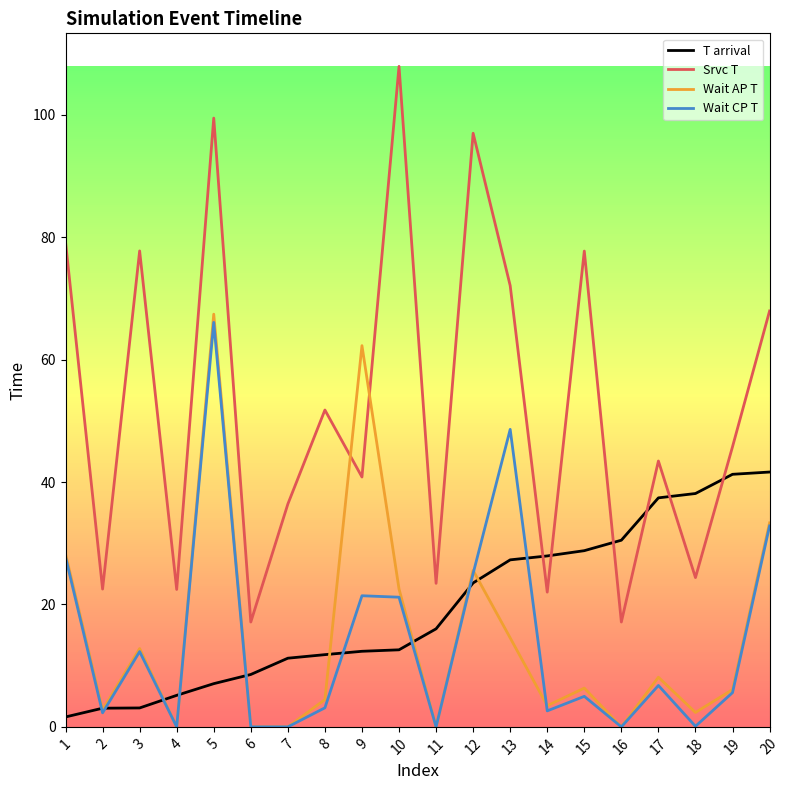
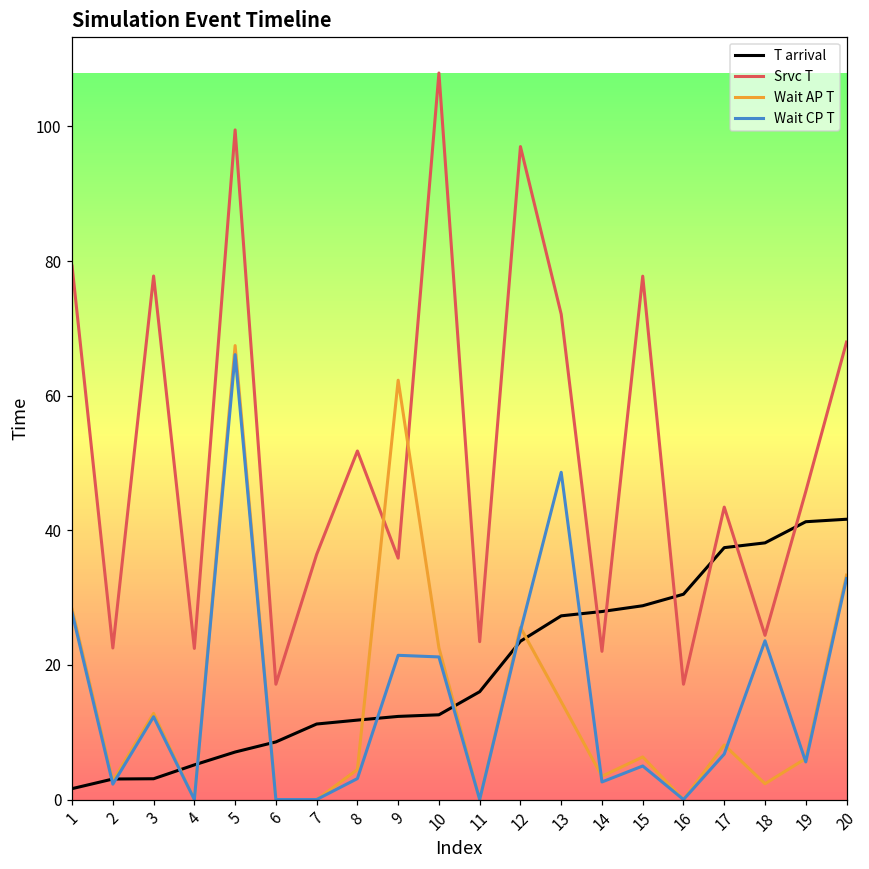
  {
    "T arrival": {
      "1": 2,
      "3": 3,
      "4": 5,
      "5": 7,
      "6": 9,
      "7": 11,
      "8": 12,
      "9": 12,
      "10": 13,
      "11": 16,
      "12": 24,
      "13": 27,
      "14": 28,
      "15": 29,
      "16": 31,
      "17": 37,
      "18": 38,
      "19": 41,
      "20": 42
    },
    "Srvc T": {
      "1": 79,
      "2": 23,
      "3": 78,
      "4": 22,
      "5": 99,
      "6": 17,
      "7": 36,
      "8": 52,
-     "9": 41,
+     "9": 36,
      "10": 108,
      "11": 23,
      "12": 97,
      "13": 72,
      "14": 22,
      "15": 78,
      "16": 17,
      "17": 43,
      "18": 24,
      "19": 46,
      "20": 68
    },
    "Wait AP T": {
      "1": 28,
      "3": 13,
      "5": 67,
      "8": 4,
      "9": 62,
      "10": 23,
      "12": 26,
      "13": 15,
      "14": 3,
      "15": 6,
      "17": 8,
      "18": 2,
      "19": 6,
      "20": 33
    },
    "Wait CP T": {
      "1": 28,
      "2": 2,
      "3": 12,
      "5": 66,
      "8": 3,
      "9": 21,
      "10": 21,
      "12": 25,
      "13": 49,
      "14": 3,
      "15": 5,
      "17": 7,
-     "18": 0,
+     "18": 24,
      "19": 6,
      "20": 33
    }
  }
